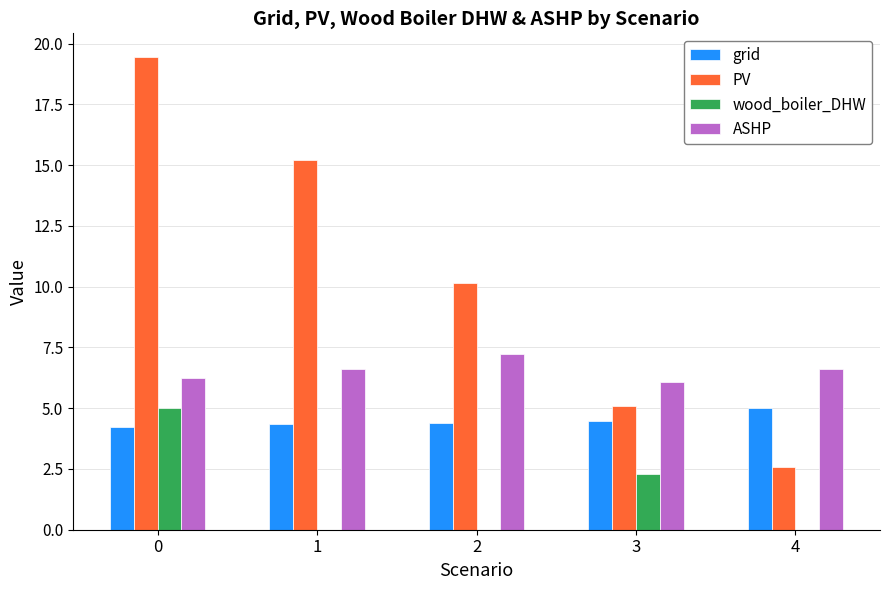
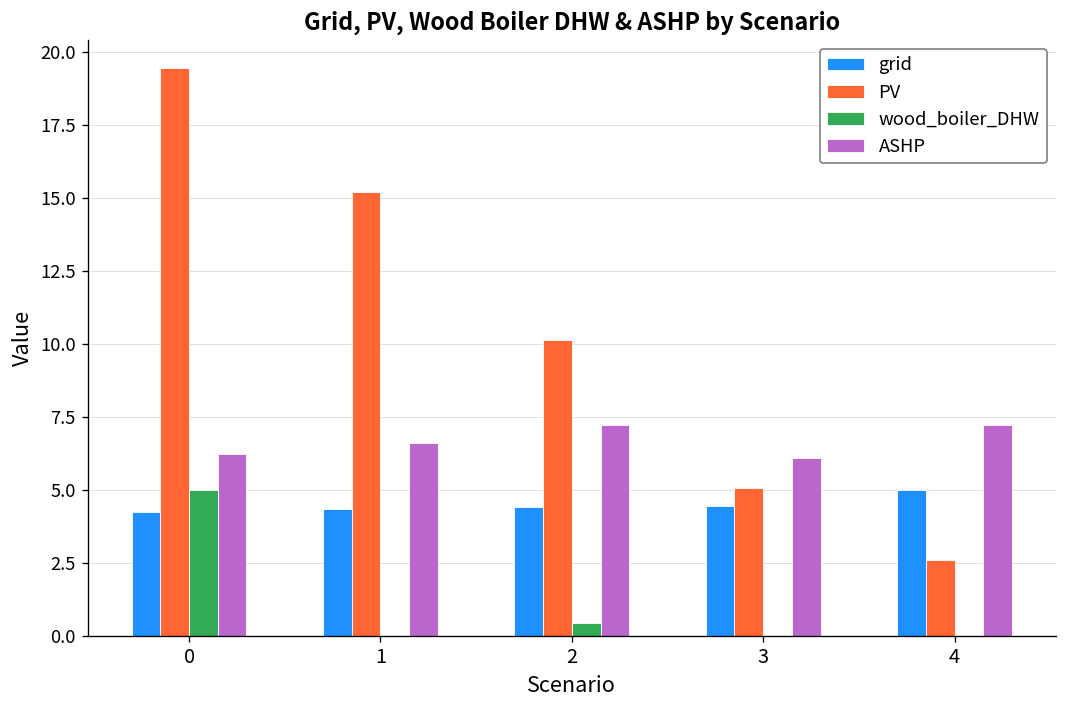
  {
    "grid": {
      "0": 4.2,
      "1": 4.4,
      "2": 4.4,
      "3": 4.5,
      "4": 5.0
    },
    "PV": {
      "0": 19.4,
      "1": 15.2,
      "2": 10.1,
      "3": 5.1,
      "4": 2.6
    },
    "wood_boiler_DHW": {
      "0": 5.0,
-     "2": 0.0,
-     "3": 2.3,
+     "2": 0.4,
+     "3": 0.0,
      "4": 0.0
    },
    "ASHP": {
      "0": 6.2,
      "1": 6.6,
      "2": 7.2,
      "3": 6.1,
-     "4": 6.6
+     "4": 7.2
    }
  }
